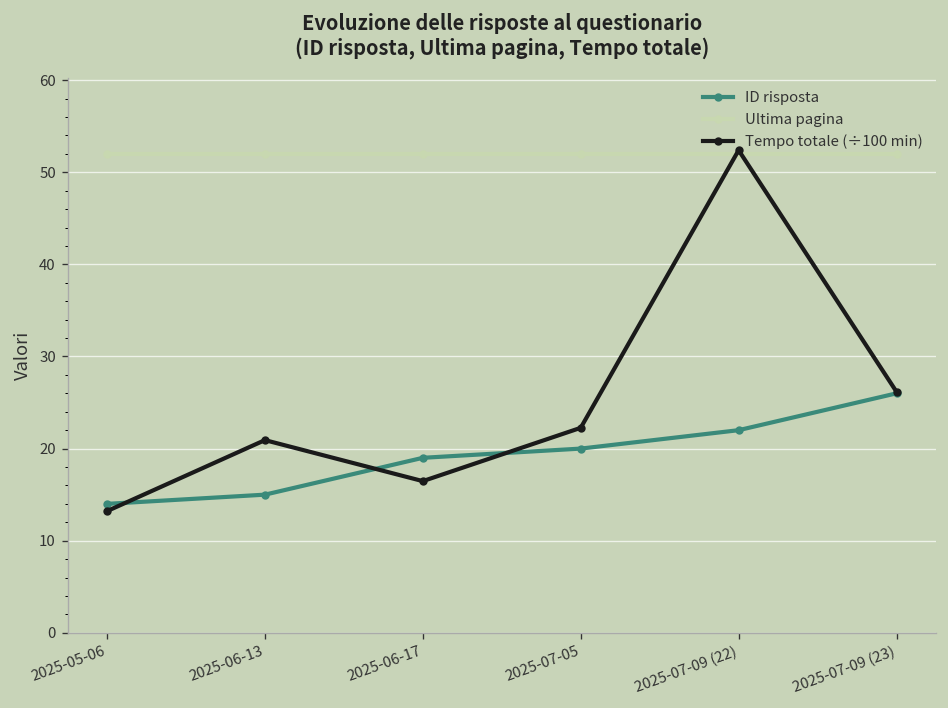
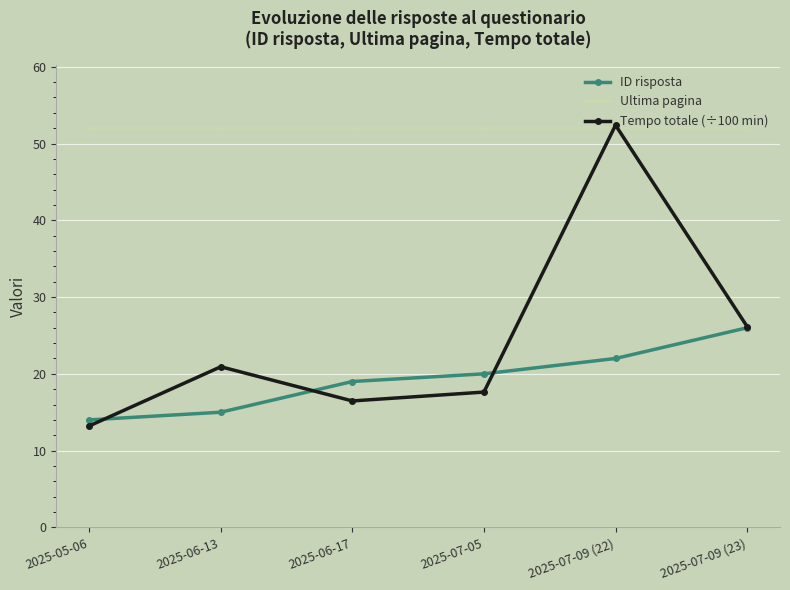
  {
    "ID risposta": {
      "2025-05-06": 14,
      "2025-06-13": 15,
      "2025-06-17": 19,
      "2025-07-05": 20,
      "2025-07-09 (22)": 22
    },
    "Ultima pagina": {
      "2025-05-06": 52,
      "2025-06-13": 52,
      "2025-06-17": 52,
      "2025-07-05": 52,
      "2025-07-09 (22)": 52,
      "2025-07-09 (23)": 52
    },
    "Tempo totale (÷100 min)": {
      "2025-05-06": 13,
      "2025-06-13": 21,
      "2025-06-17": 16,
-     "2025-07-05": 22,
+     "2025-07-05": 18,
      "2025-07-09 (22)": 52
    }
  }
